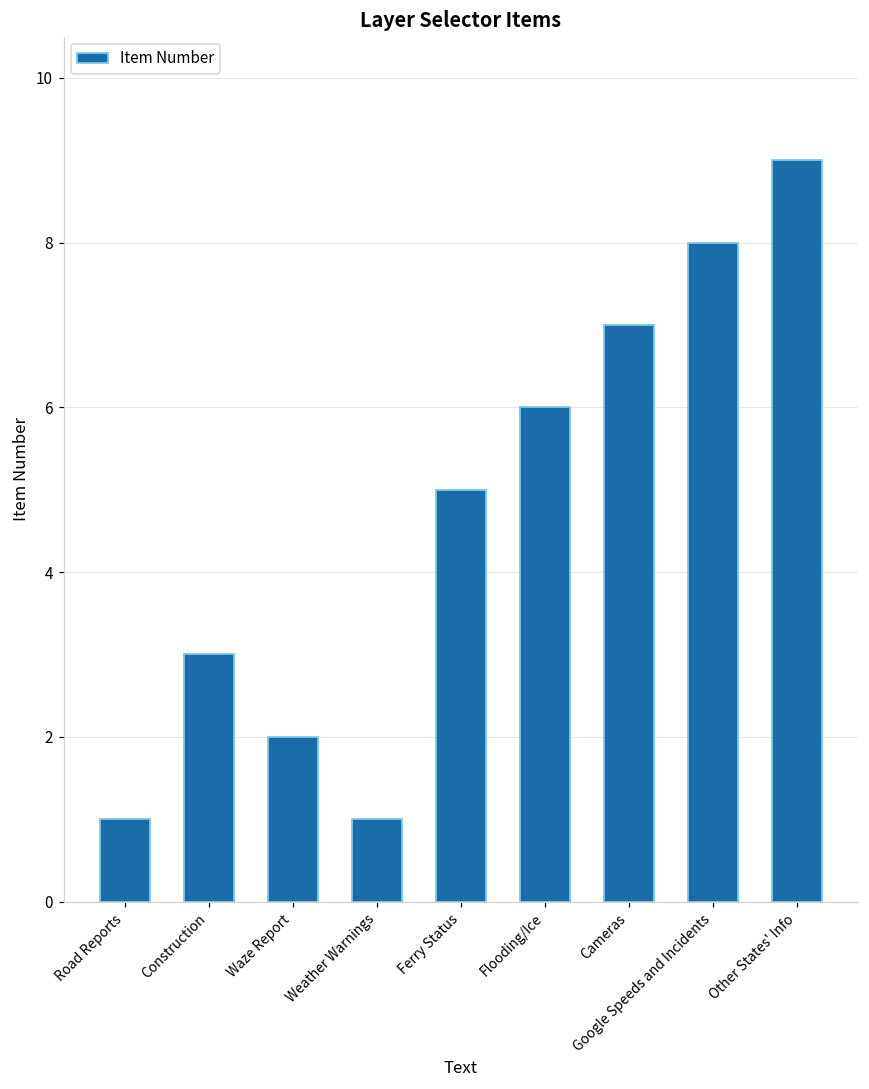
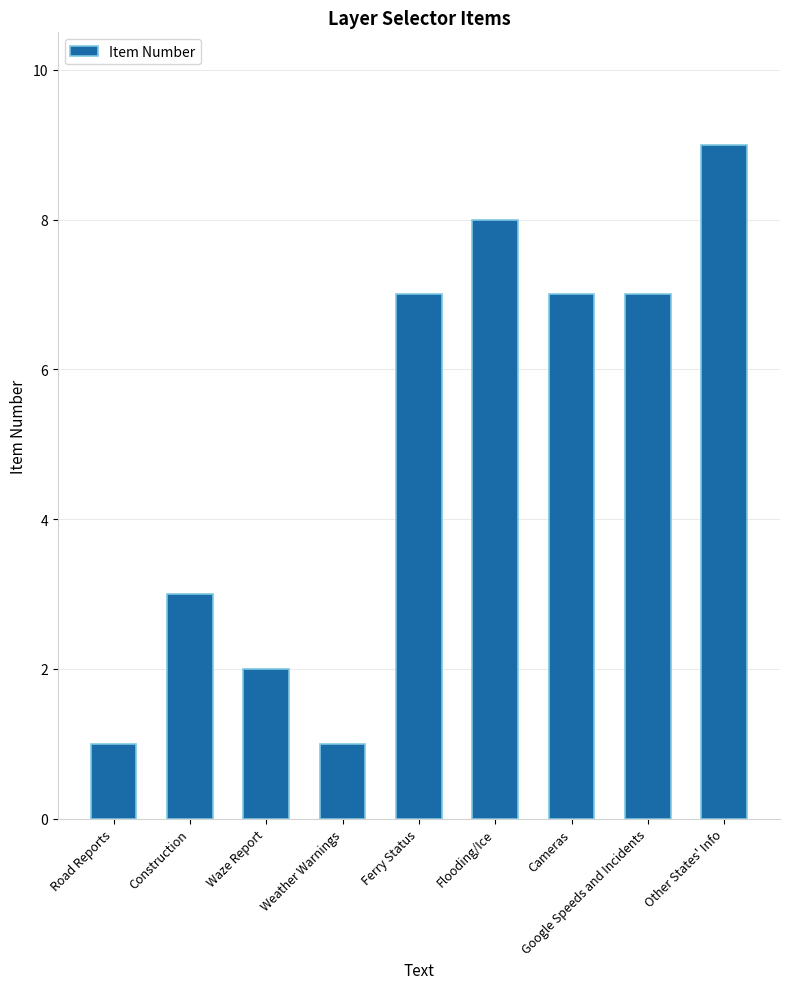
  {
    "Road Reports": 1,
    "Construction": 3,
    "Waze Report": 2,
    "Weather Warnings": 1,
-   "Ferry Status": 5,
-   "Flooding/Ice": 6,
+   "Ferry Status": 7,
+   "Flooding/Ice": 8,
    "Cameras": 7,
-   "Google Speeds and Incidents": 8,
+   "Google Speeds and Incidents": 7,
    "Other States' Info": 9
  }
